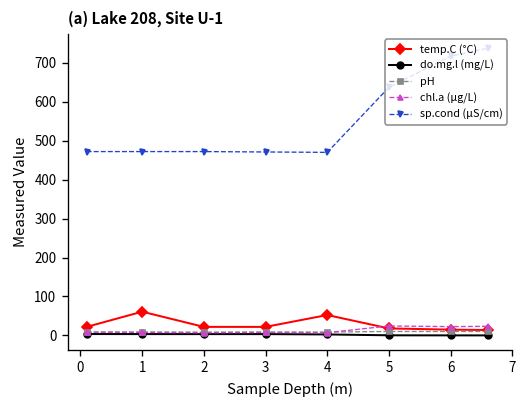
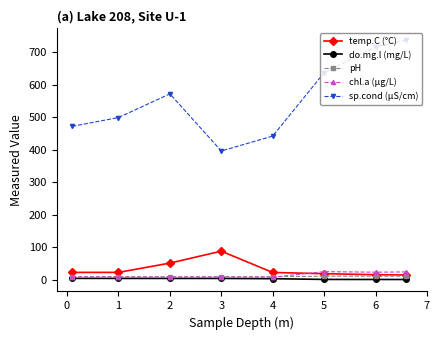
  {
    "temp.C (°C)": {
-     "1": 60,
-     "2": 20,
-     "3": 20,
-     "4": 50
+     "1": 20,
+     "2": 50,
+     "3": 90,
+     "4": 20
    },
    "do.mg.l (mg/L)": {
      "5": 0,
      "6": 0
    },
    "sp.cond (µS/cm)": {
-     "1": 470,
-     "2": 470,
-     "3": 470,
-     "4": 470
+     "1": 500,
+     "2": 570,
+     "3": 400,
+     "4": 440
    }
  }
